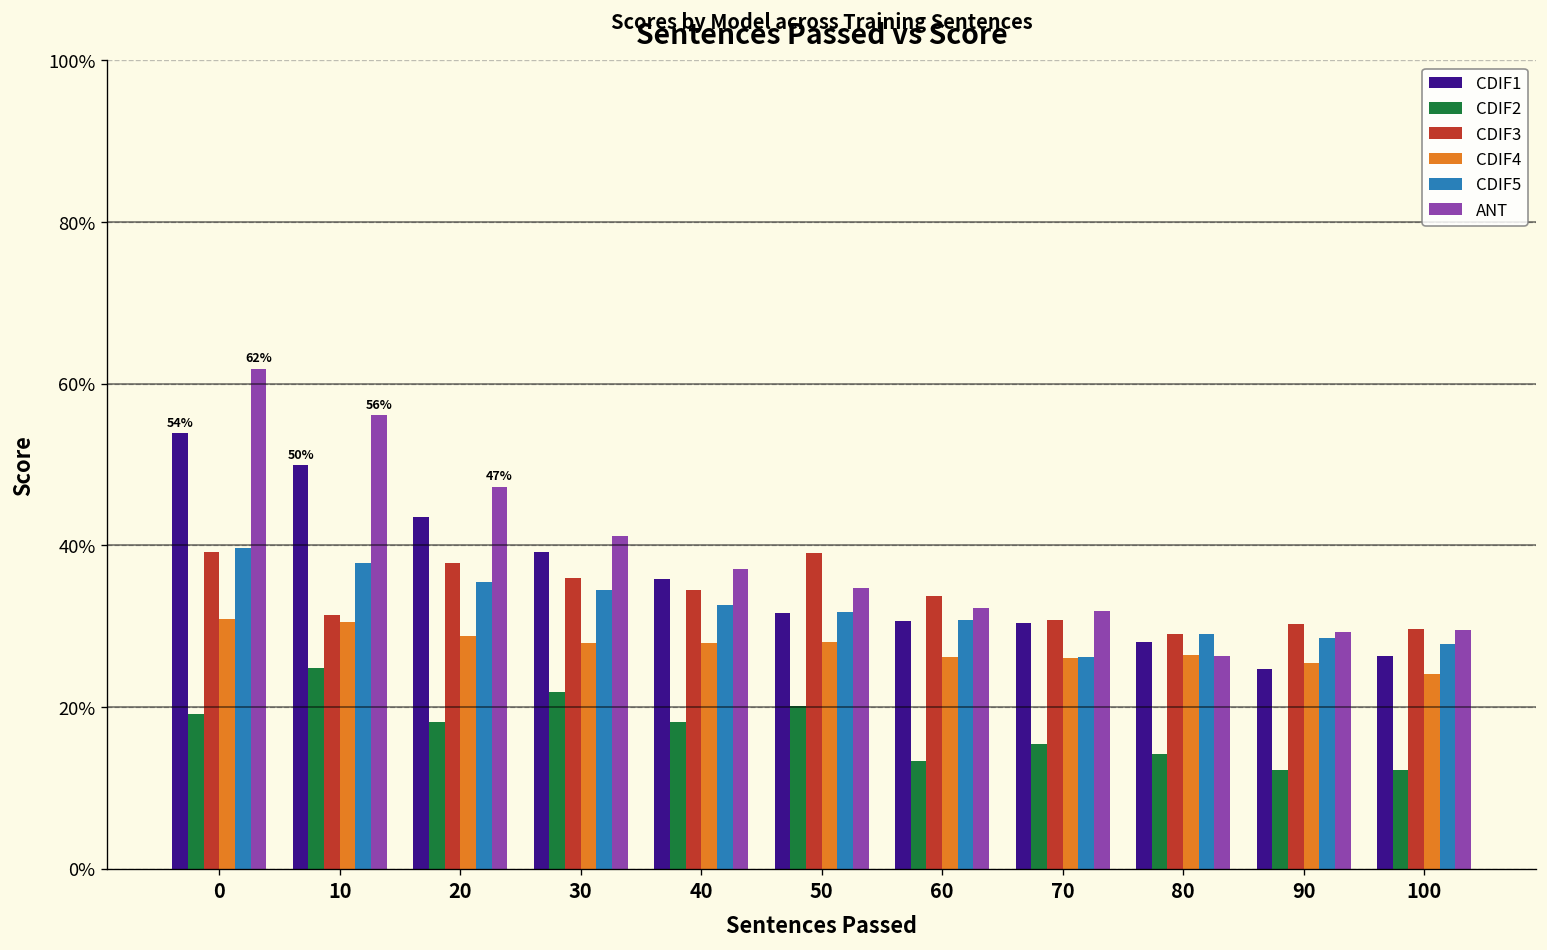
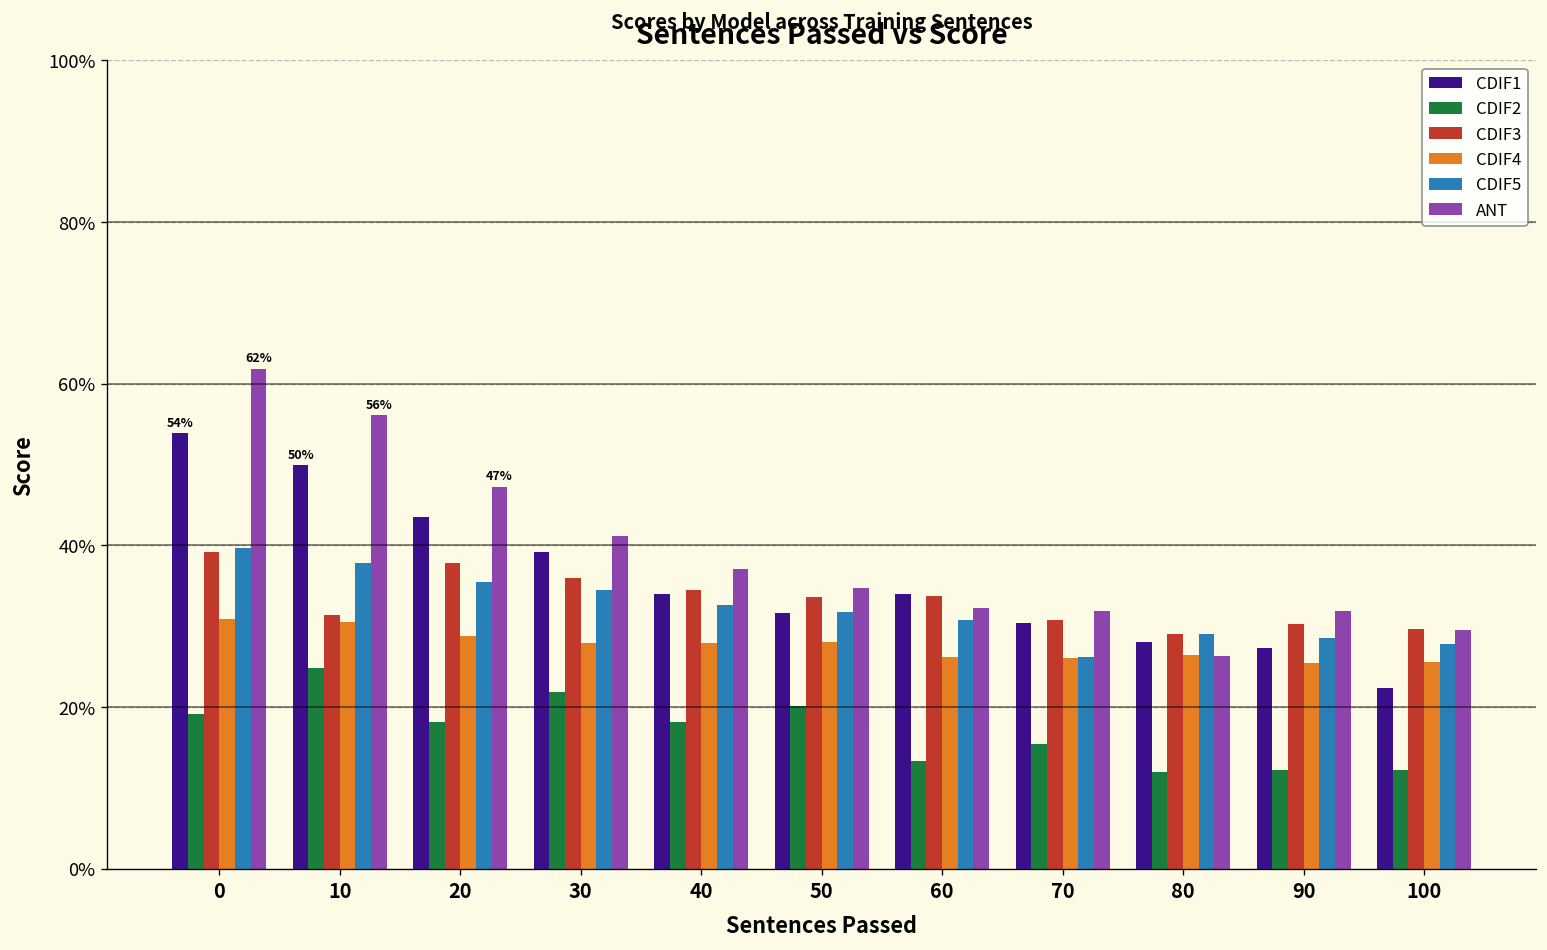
  {
    "CDIF1": {
      "20": "43%",
      "30": "39%",
-     "40": "36%",
+     "40": "34%",
      "50": "32%",
-     "60": "31%",
+     "60": "34%",
      "70": "30%",
      "80": "28%",
-     "90": "25%",
-     "100": "26%"
+     "90": "27%",
+     "100": "22%"
    },
    "CDIF2": {
      "0": "19%",
      "10": "25%",
      "20": "18%",
      "30": "22%",
      "40": "18%",
      "50": "20%",
      "60": "13%",
      "70": "15%",
-     "80": "14%",
+     "80": "12%",
      "90": "12%",
      "100": "12%"
    },
    "CDIF3": {
      "0": "39%",
      "10": "31%",
      "20": "38%",
      "30": "36%",
      "40": "34%",
-     "50": "39%",
+     "50": "34%",
      "60": "34%",
      "70": "31%",
      "80": "29%",
      "90": "30%",
      "100": "30%"
    },
    "CDIF4": {
      "0": "31%",
      "10": "30%",
      "20": "29%",
      "30": "28%",
      "40": "28%",
      "50": "28%",
      "60": "26%",
      "70": "26%",
      "80": "26%",
      "90": "25%",
-     "100": "24%"
+     "100": "26%"
    },
    "CDIF5": {
      "0": "40%",
      "10": "38%",
      "20": "36%",
      "30": "34%",
      "40": "33%",
      "50": "32%",
      "60": "31%",
      "70": "26%",
      "80": "29%",
      "90": "28%",
      "100": "28%"
    },
    "ANT": {
      "30": "41%",
      "40": "37%",
      "50": "35%",
      "60": "32%",
      "70": "32%",
      "80": "26%",
-     "90": "29%",
+     "90": "32%",
      "100": "29%"
    }
  }
